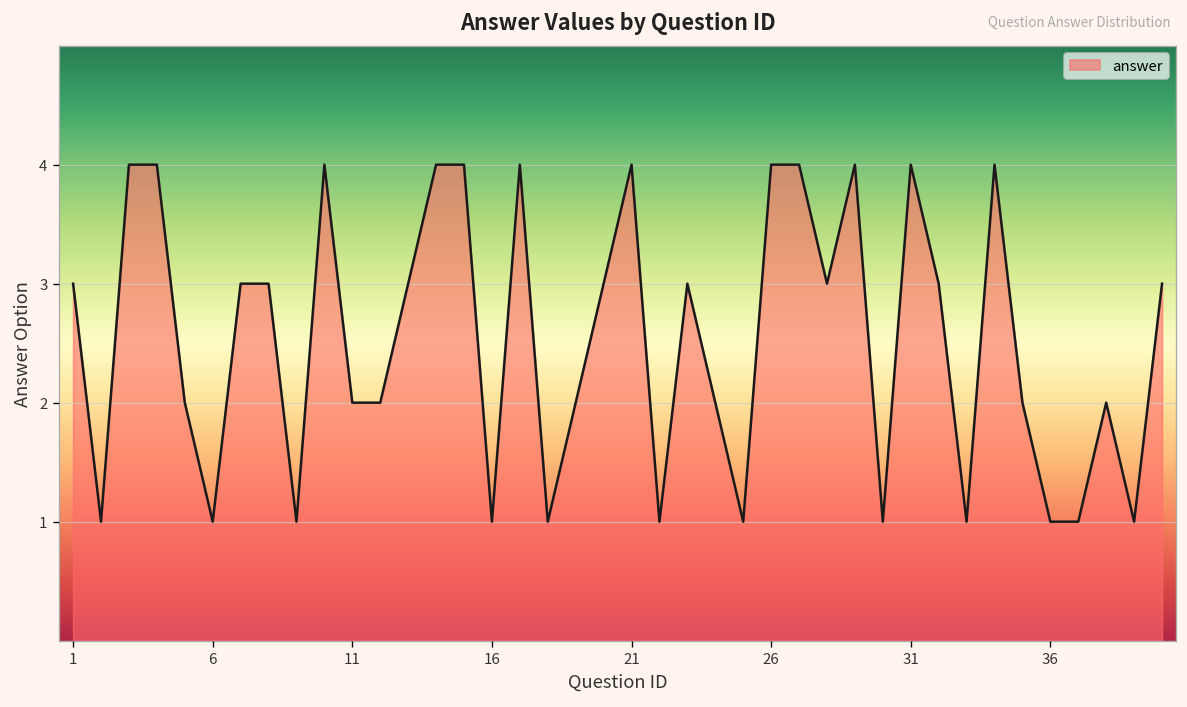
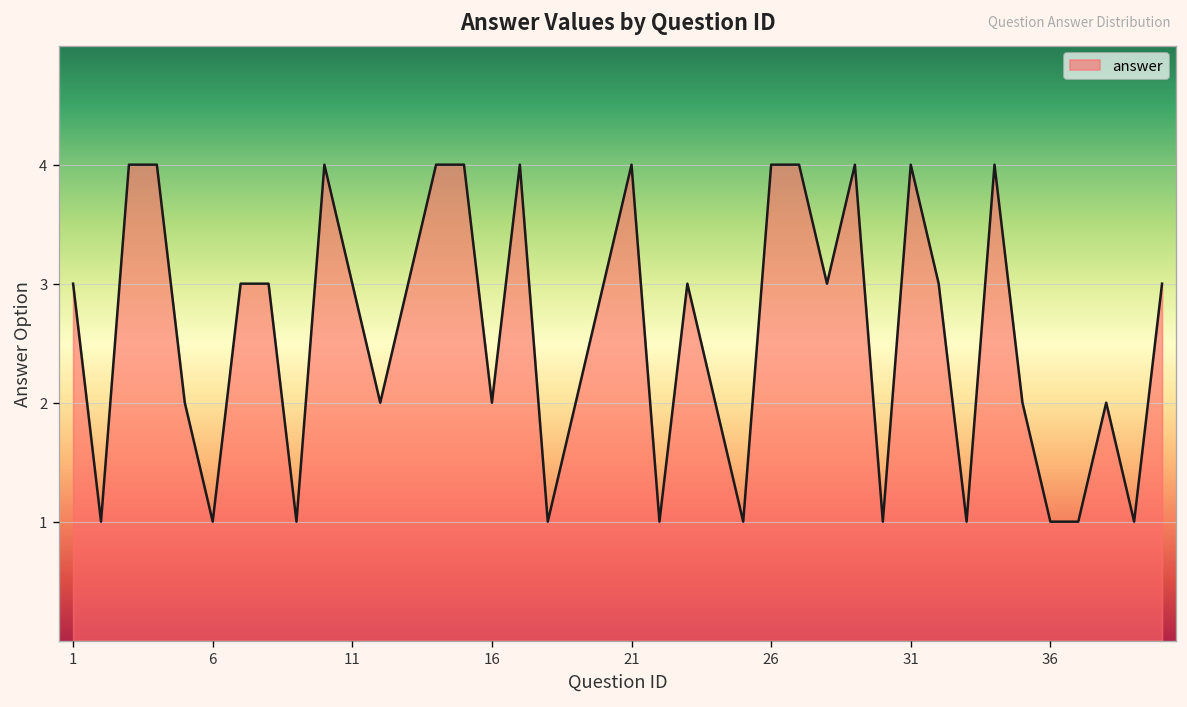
  {
    "1": 3,
    "6": 1,
-   "11": 2,
-   "16": 1,
+   "11": 3,
+   "16": 2,
    "21": 4,
    "26": 4,
    "31": 4,
    "36": 1
  }
